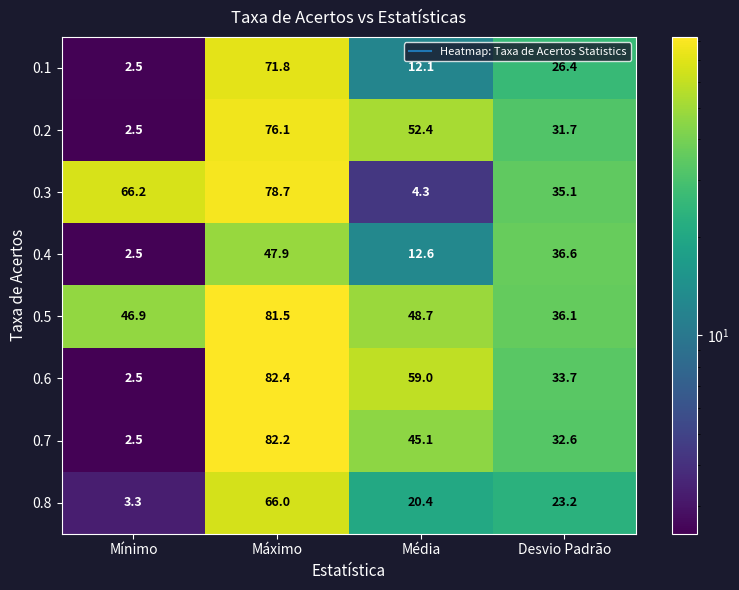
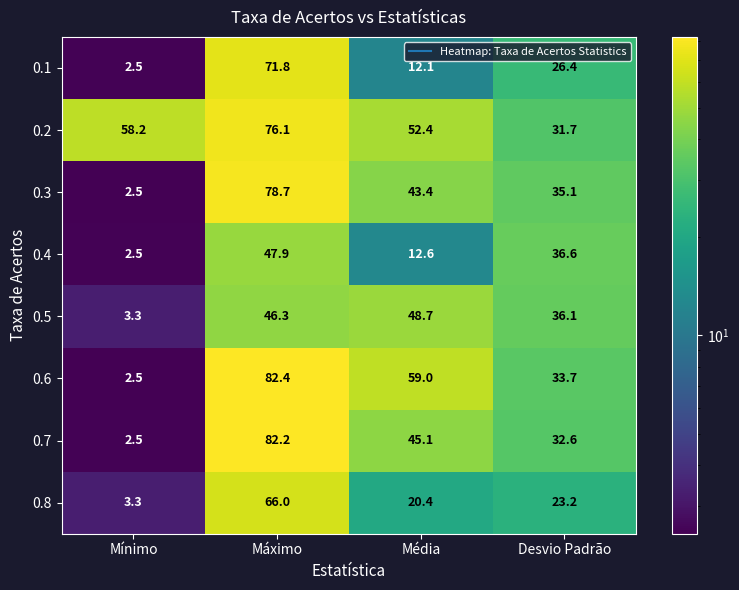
  {
    "0.1": {
      "Mínimo": 2.5,
      "Máximo": 71.8,
      "Média": 12.1,
      "Desvio Padrão": 26.4
    },
    "0.2": {
-     "Mínimo": 2.5,
+     "Mínimo": 58.2,
      "Máximo": 76.1,
      "Média": 52.4,
      "Desvio Padrão": 31.7
    },
    "0.3": {
-     "Mínimo": 66.2,
+     "Mínimo": 2.5,
      "Máximo": 78.7,
-     "Média": 4.3,
+     "Média": 43.4,
      "Desvio Padrão": 35.1
    },
    "0.4": {
      "Mínimo": 2.5,
      "Máximo": 47.9,
      "Média": 12.6,
      "Desvio Padrão": 36.6
    },
    "0.5": {
-     "Mínimo": 46.9,
-     "Máximo": 81.5,
+     "Mínimo": 3.3,
+     "Máximo": 46.3,
      "Média": 48.7,
      "Desvio Padrão": 36.1
    },
    "0.6": {
      "Mínimo": 2.5,
      "Máximo": 82.4,
      "Média": 59.0,
      "Desvio Padrão": 33.7
    },
    "0.7": {
      "Mínimo": 2.5,
      "Máximo": 82.2,
      "Média": 45.1,
      "Desvio Padrão": 32.6
    },
    "0.8": {
      "Mínimo": 3.3,
      "Máximo": 66.0,
      "Média": 20.4,
      "Desvio Padrão": 23.2
    }
  }
